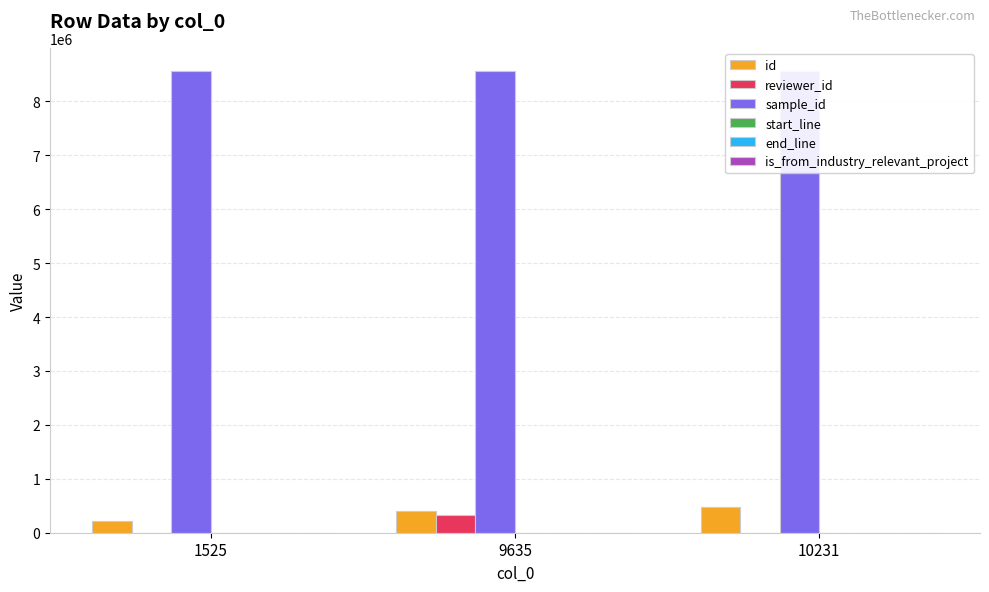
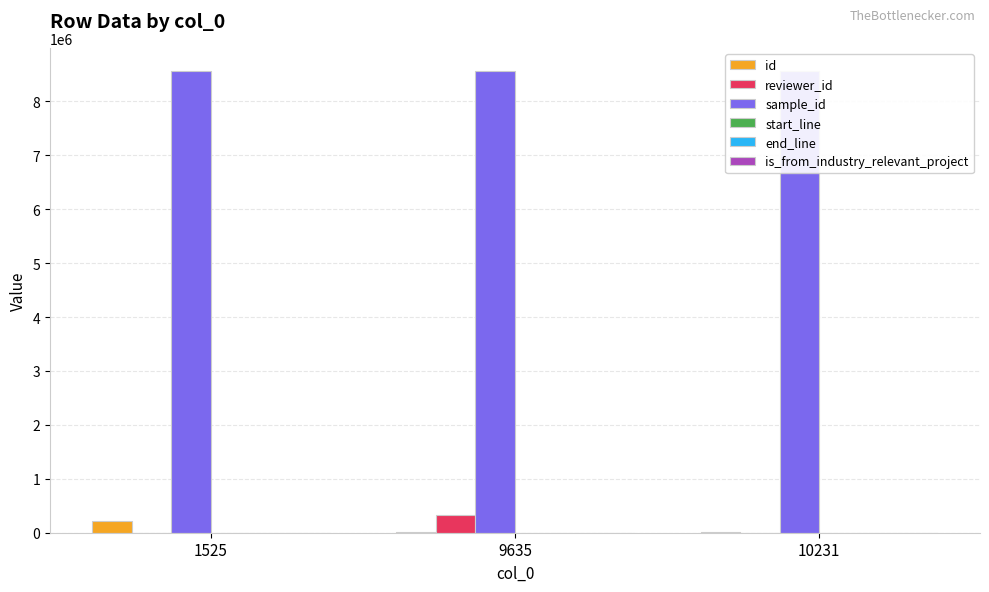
  {
    "id": {
      "1525": 200000,
-     "9635": 400000,
-     "10231": 500000
+     "9635": 0,
+     "10231": 0
    },
    "reviewer_id": {
      "9635": 300000
    },
    "sample_id": {
      "1525": 8600000,
      "9635": 8600000
    }
  }
